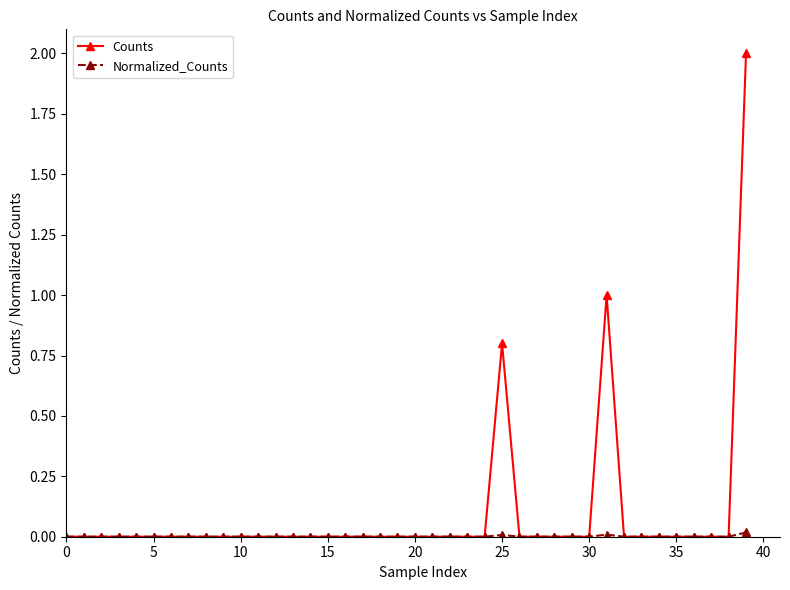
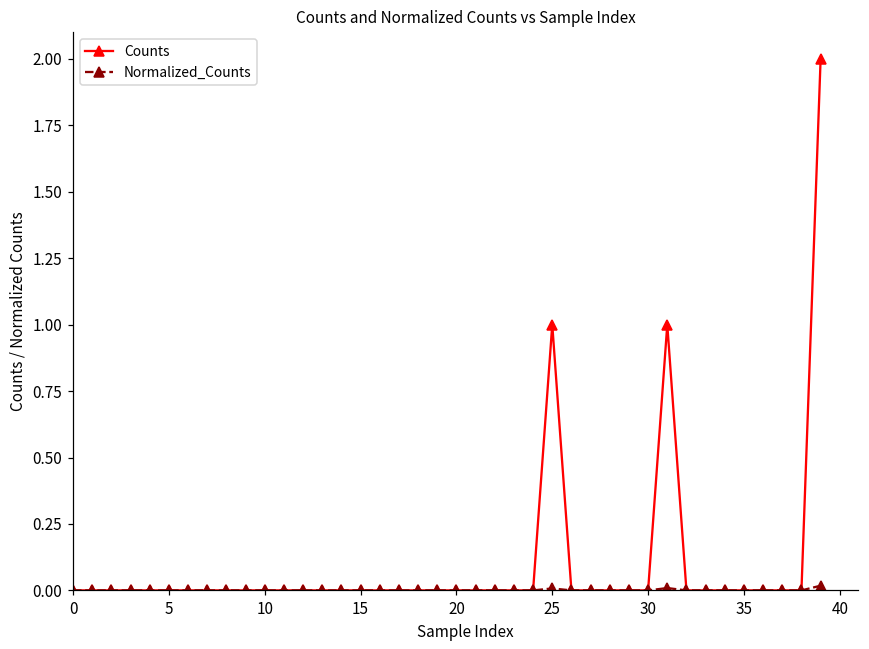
  {
    "Counts": {
-     "25": 0.8
+     "25": 1.0
    },
    "Normalized_Counts": {
      "25": 0.0
    }
  }
